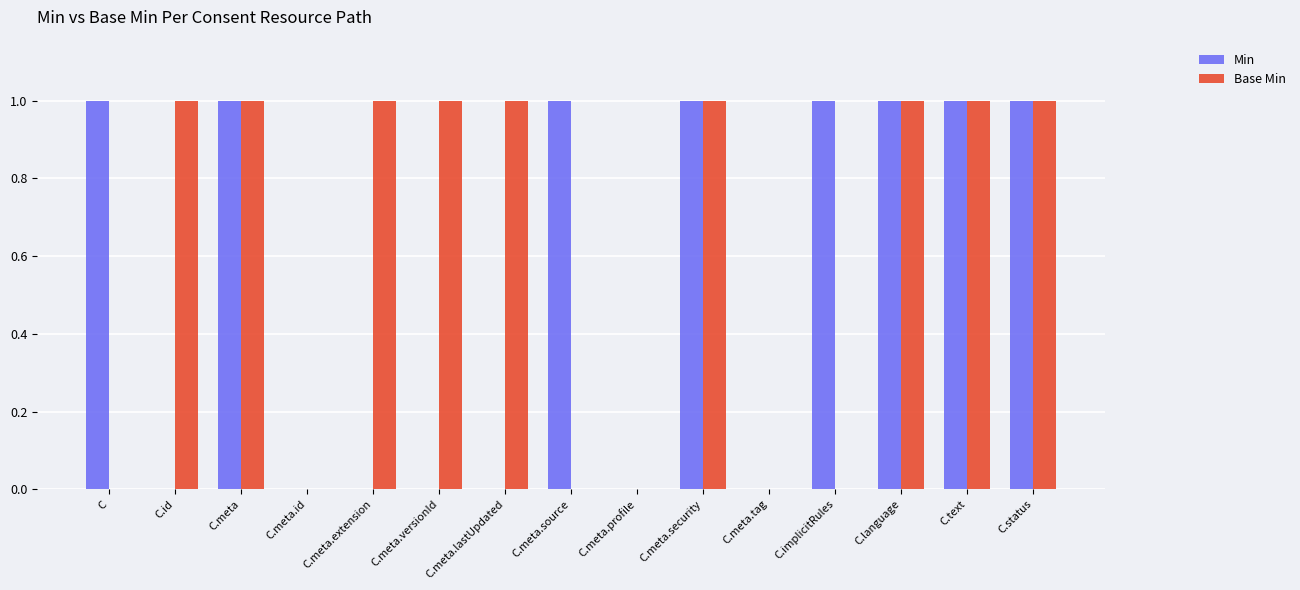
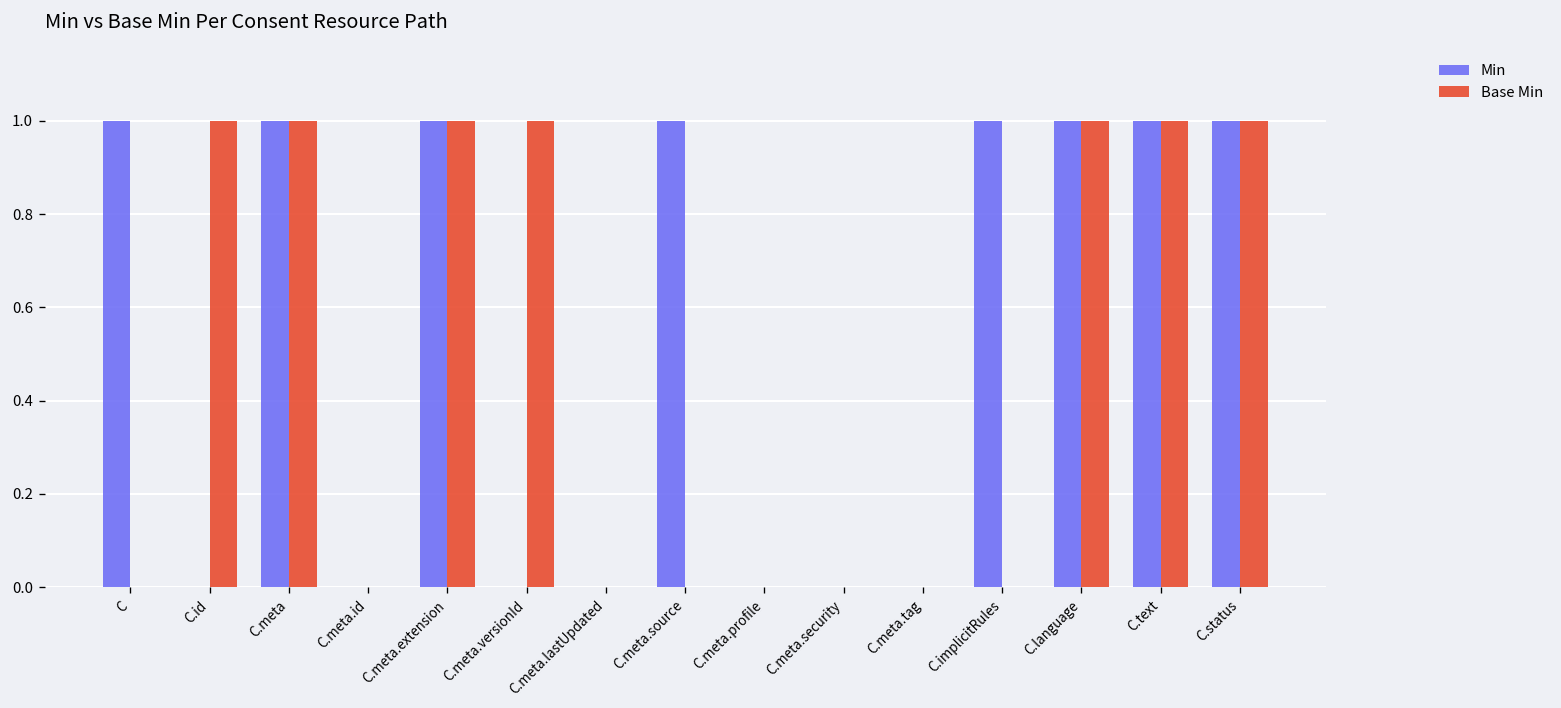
  {
    "Min": {
      "C": 1,
      "C.id": 0,
      "C.meta": 1,
      "C.meta.id": 0,
-     "C.meta.extension": 0,
+     "C.meta.extension": 1,
      "C.meta.versionId": 0,
      "C.meta.lastUpdated": 0,
      "C.meta.source": 1,
      "C.meta.profile": 0,
-     "C.meta.security": 1,
+     "C.meta.security": 0,
      "C.meta.tag": 0,
      "C.implicitRules": 1,
      "C.language": 1,
      "C.text": 1,
      "C.status": 1
    },
    "Base Min": {
      "C": 0,
      "C.id": 1,
      "C.meta": 1,
      "C.meta.id": 0,
      "C.meta.extension": 1,
      "C.meta.versionId": 1,
-     "C.meta.lastUpdated": 1,
+     "C.meta.lastUpdated": 0,
      "C.meta.source": 0,
      "C.meta.profile": 0,
-     "C.meta.security": 1,
+     "C.meta.security": 0,
      "C.meta.tag": 0,
      "C.implicitRules": 0,
      "C.language": 1,
      "C.text": 1,
      "C.status": 1
    }
  }
